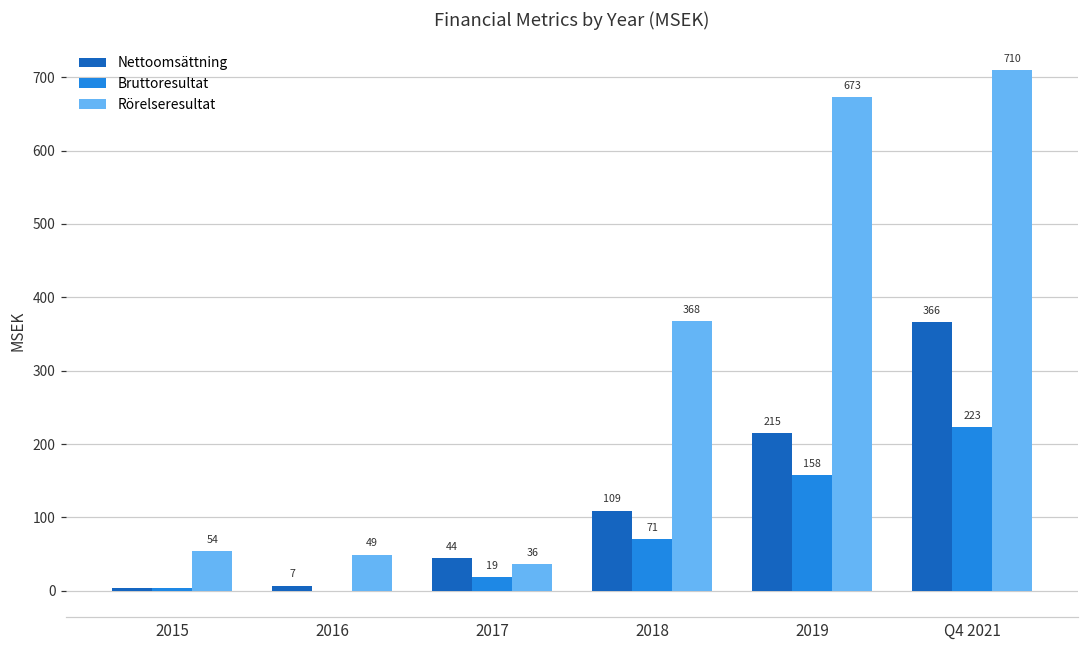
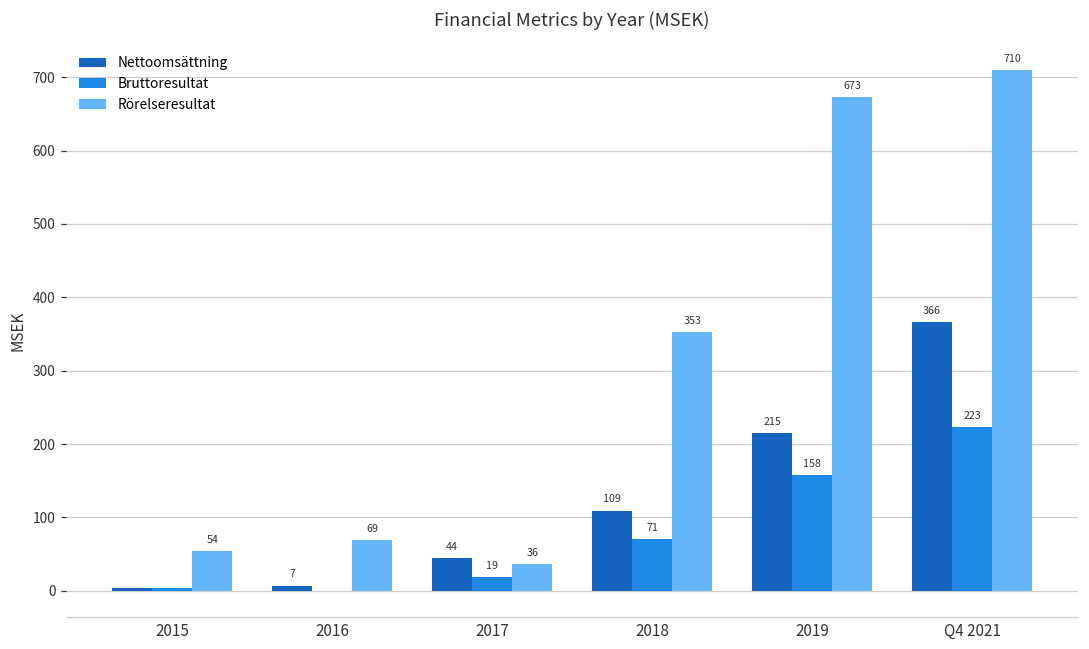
  {
    "Rörelseresultat": {
      "2015": 54,
-     "2016": 49,
+     "2016": 69,
      "2017": 36,
-     "2018": 368,
+     "2018": 353,
      "2019": 673,
      "Q4 2021": 710
    }
  }
